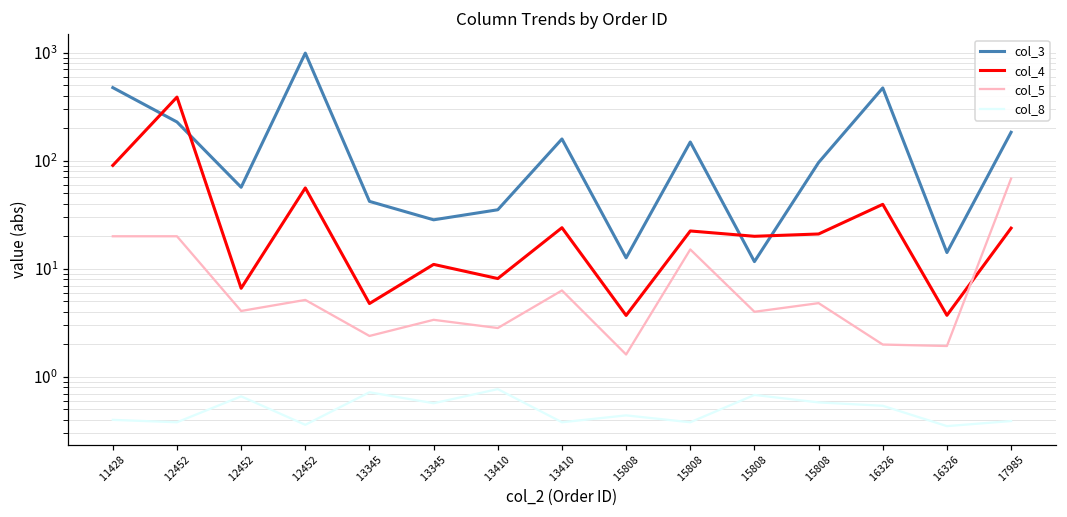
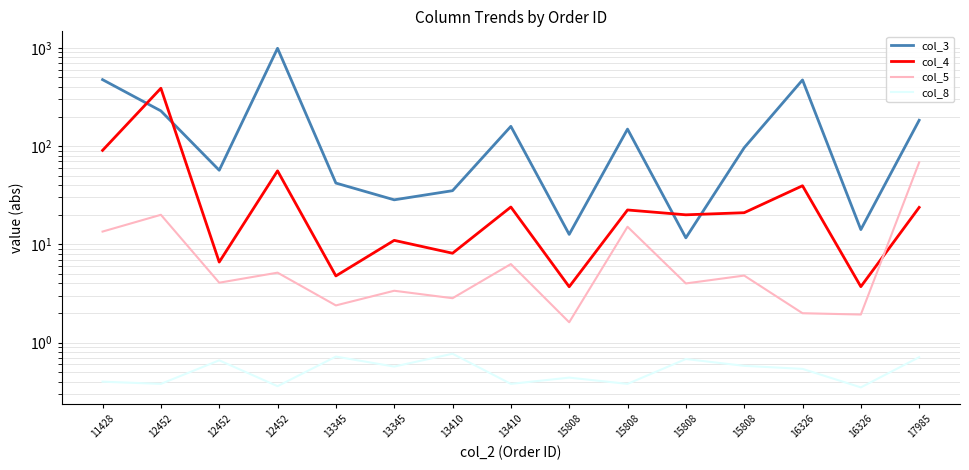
  {
    "col_3": {
      "11428": 500,
      "17985": 180
    },
    "col_4": {
      "11428": 90,
      "17985": 24
    },
    "col_5": {
-     "11428": 20,
+     "11428": 13,
      "17985": 70
    },
    "col_8": {
      "11428": 0.40,
-     "17985": 0.39
+     "17985": 0.7
    }
  }
